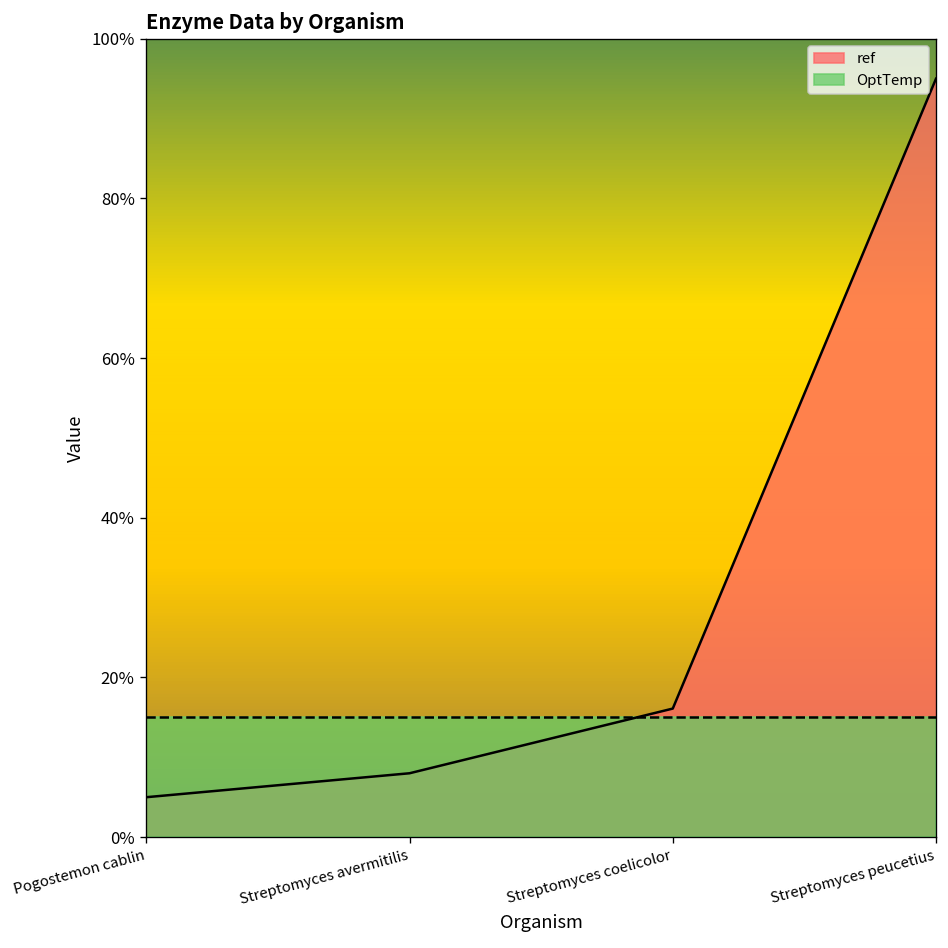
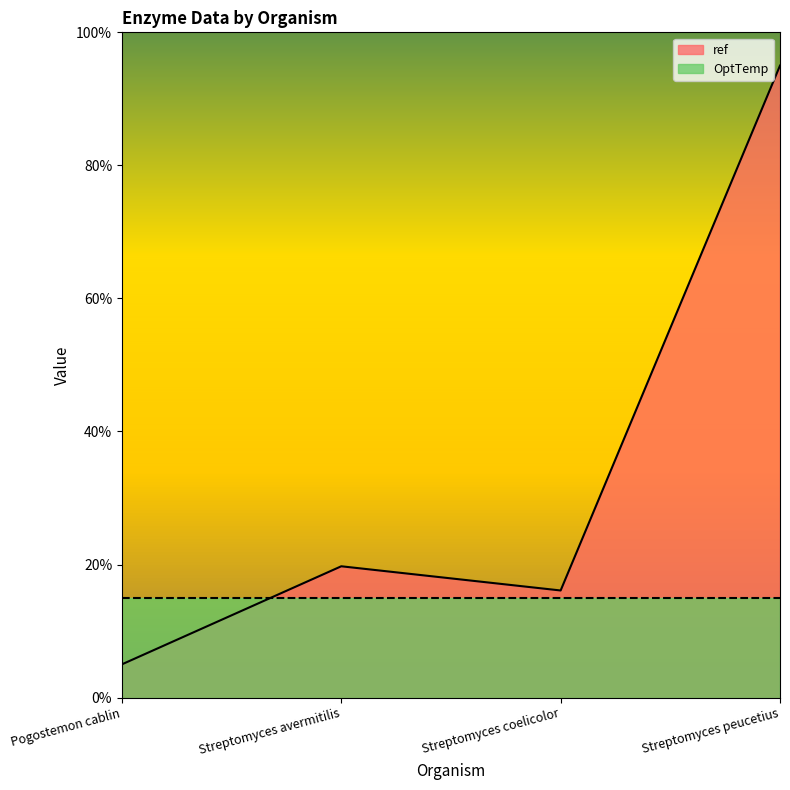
  {
    "ref": {
      "Pogostemon cablin": "5%",
-     "Streptomyces avermitilis": "8%",
+     "Streptomyces avermitilis": "20%",
      "Streptomyces coelicolor": "16%",
      "Streptomyces peucetius": "95%"
    },
    "OptTemp": {
      "Pogostemon cablin": "15%",
      "Streptomyces avermitilis": "15%",
      "Streptomyces coelicolor": "15%",
      "Streptomyces peucetius": "15%"
    }
  }
